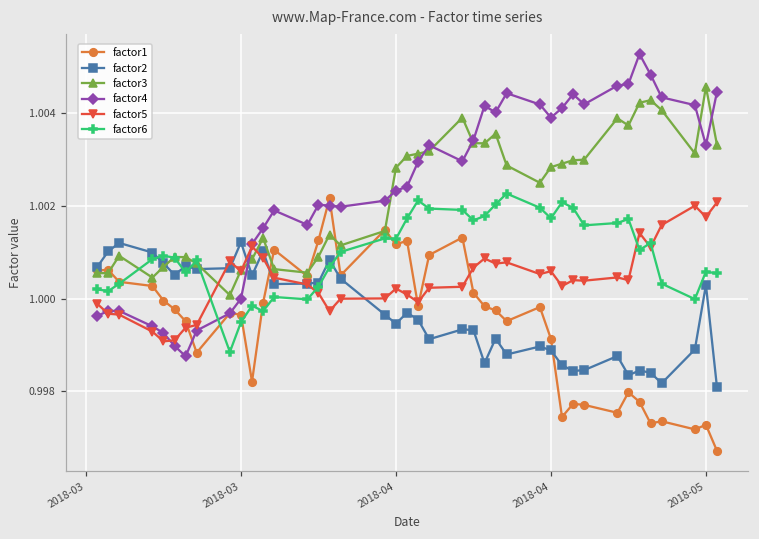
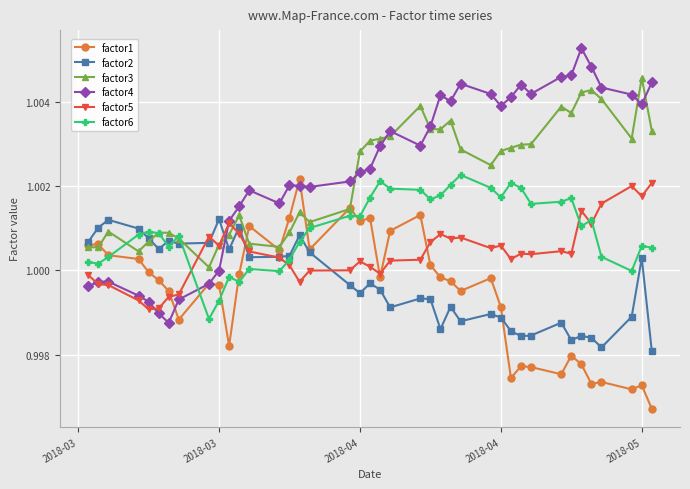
  {
    "factor2": {
      "2018-03": 1.0012,
      "2018-05": 1.0003
    },
    "factor3": {
      "2018-05": 1.0046
    },
    "factor4": {
      "2018-03": 1.0000,
-     "2018-05": 1.0033
+     "2018-05": 1.0039
    },
    "factor6": {
-     "2018-03": 0.9995,
+     "2018-03": 0.9993,
      "2018-05": 1.0006
    }
  }
